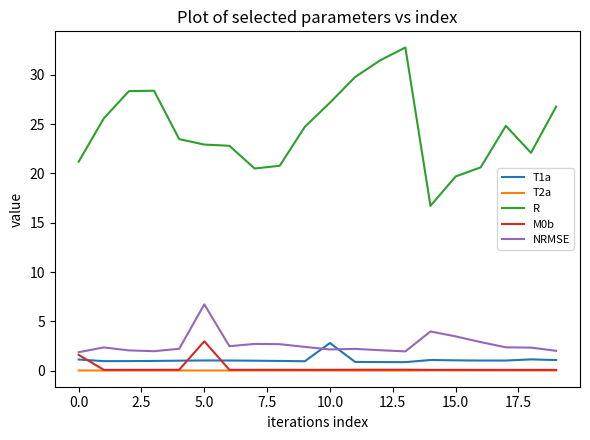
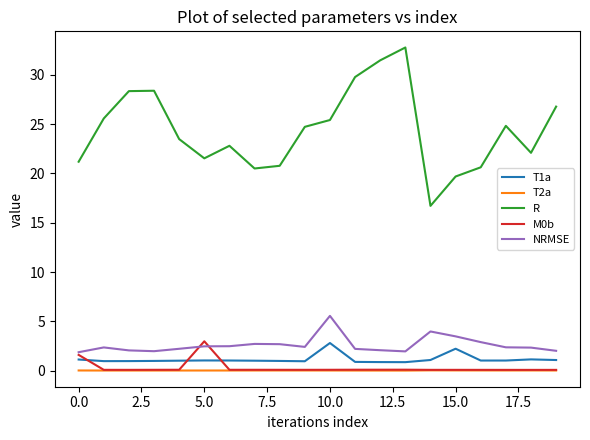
  {
    "T1a": {
      "0.0": 1,
      "5.0": 1,
      "10.0": 3,
-     "15.0": 1
+     "15.0": 2
    },
    "T2a": {
      "0.0": 0,
      "5.0": 0
    },
    "R": {
      "0.0": 21,
-     "5.0": 23,
-     "10.0": 27,
+     "5.0": 22,
+     "10.0": 25,
      "15.0": 20
    },
    "M0b": {
      "0.0": 2,
      "5.0": 3
    },
    "NRMSE": {
      "0.0": 2,
-     "5.0": 7,
-     "10.0": 2,
+     "5.0": 2,
+     "10.0": 6,
      "15.0": 3
    }
  }
